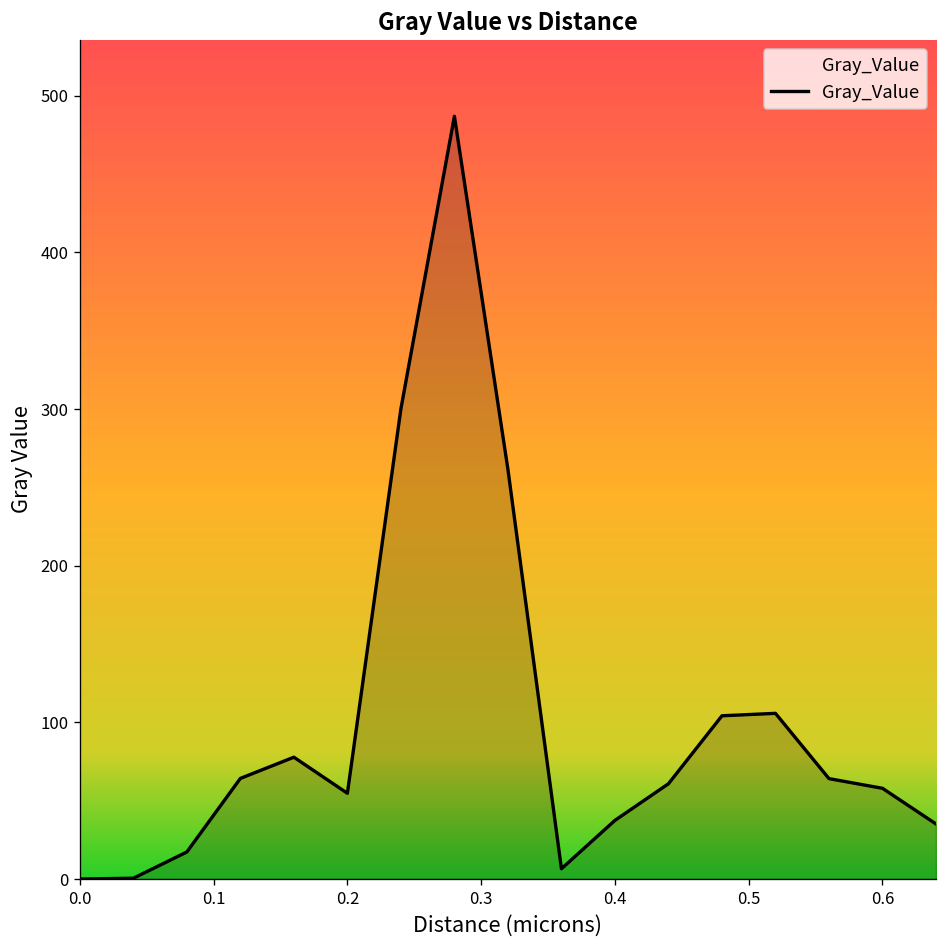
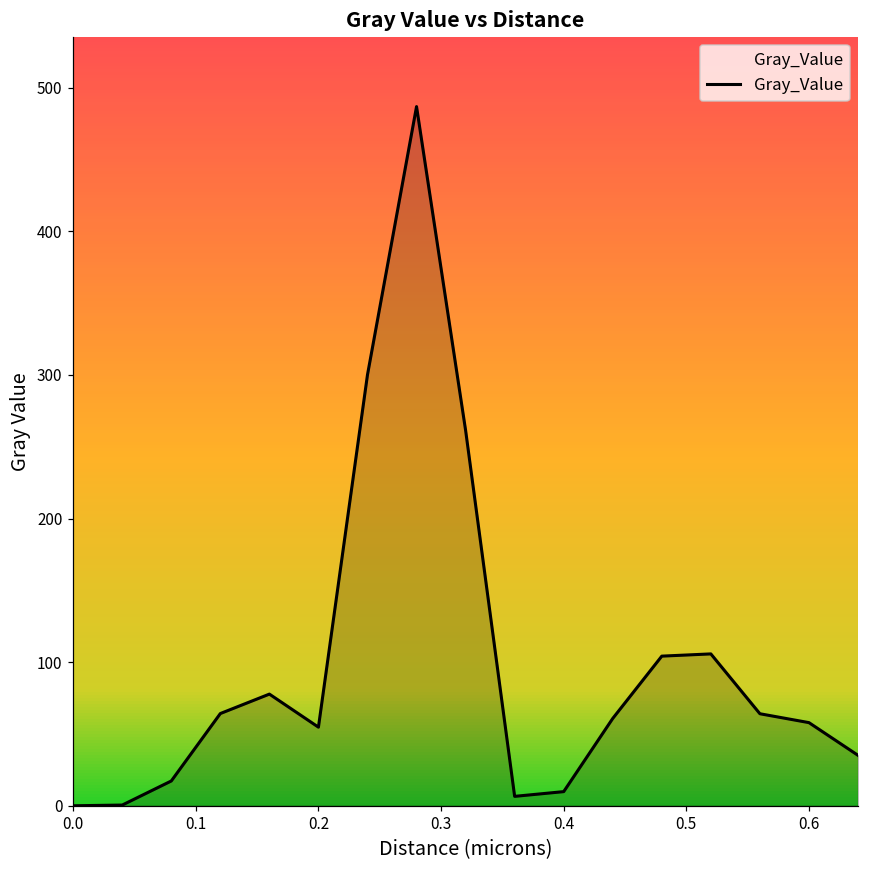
  {
    "0.0": 0,
    "0.2": 55,
-   "0.4": 37,
+   "0.4": 10,
    "0.6": 58
  }
